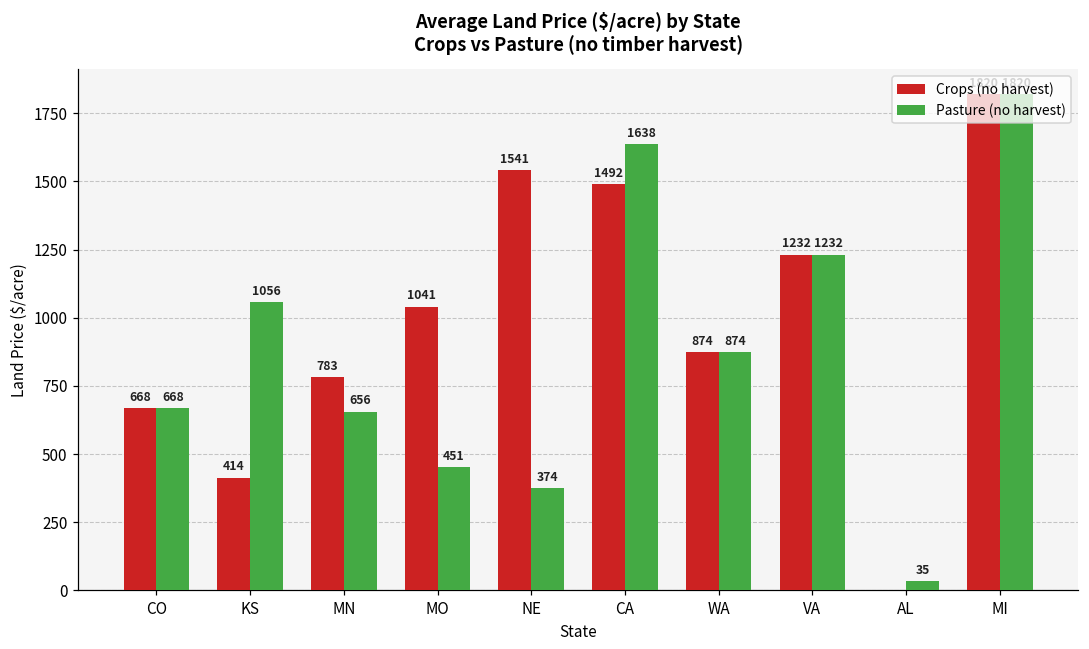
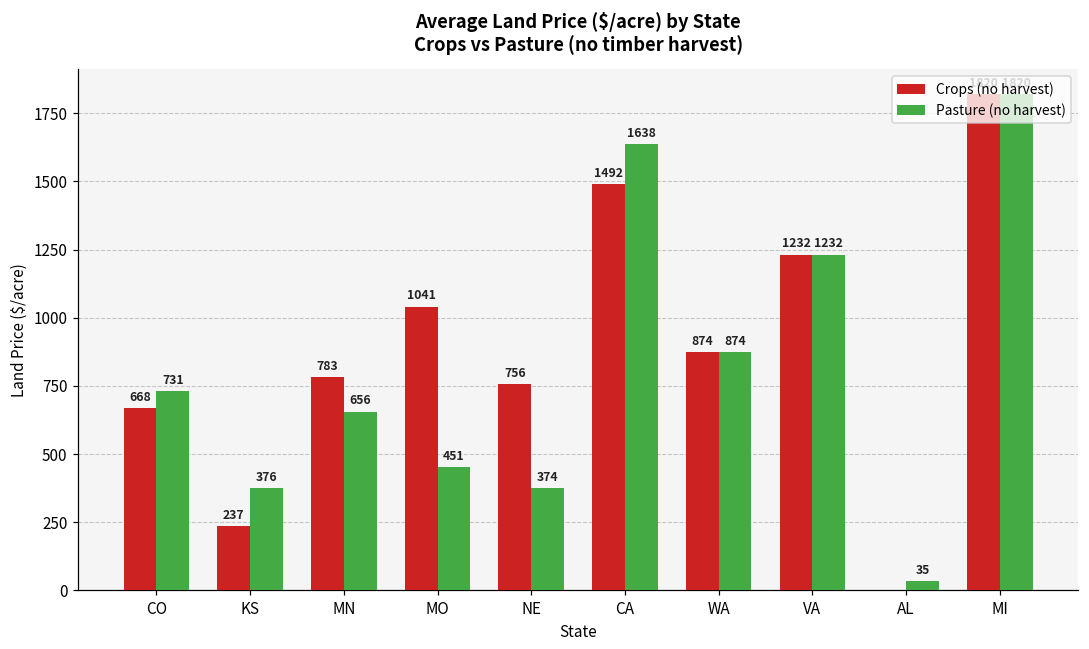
  {
    "Crops (no harvest)": {
      "CO": 668,
-     "KS": 414,
+     "KS": 237,
      "MN": 783,
      "MO": 1041,
-     "NE": 1541,
+     "NE": 756,
      "CA": 1492,
      "WA": 874,
      "VA": 1232
    },
    "Pasture (no harvest)": {
-     "CO": 668,
-     "KS": 1056,
+     "CO": 731,
+     "KS": 376,
      "MN": 656,
      "MO": 451,
      "NE": 374,
      "CA": 1638,
      "WA": 874,
      "VA": 1232,
      "AL": 35
    }
  }
